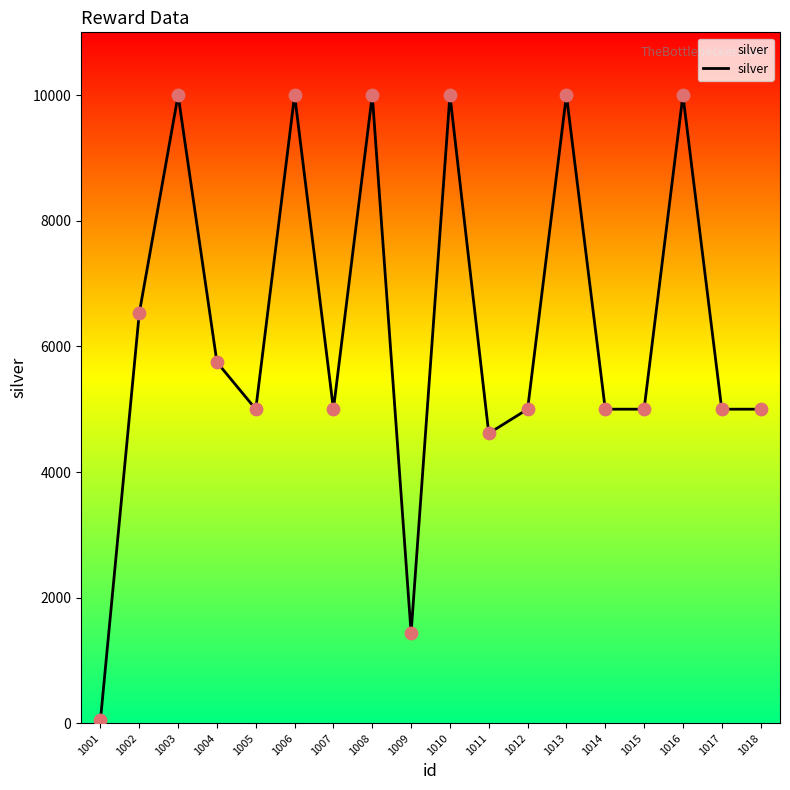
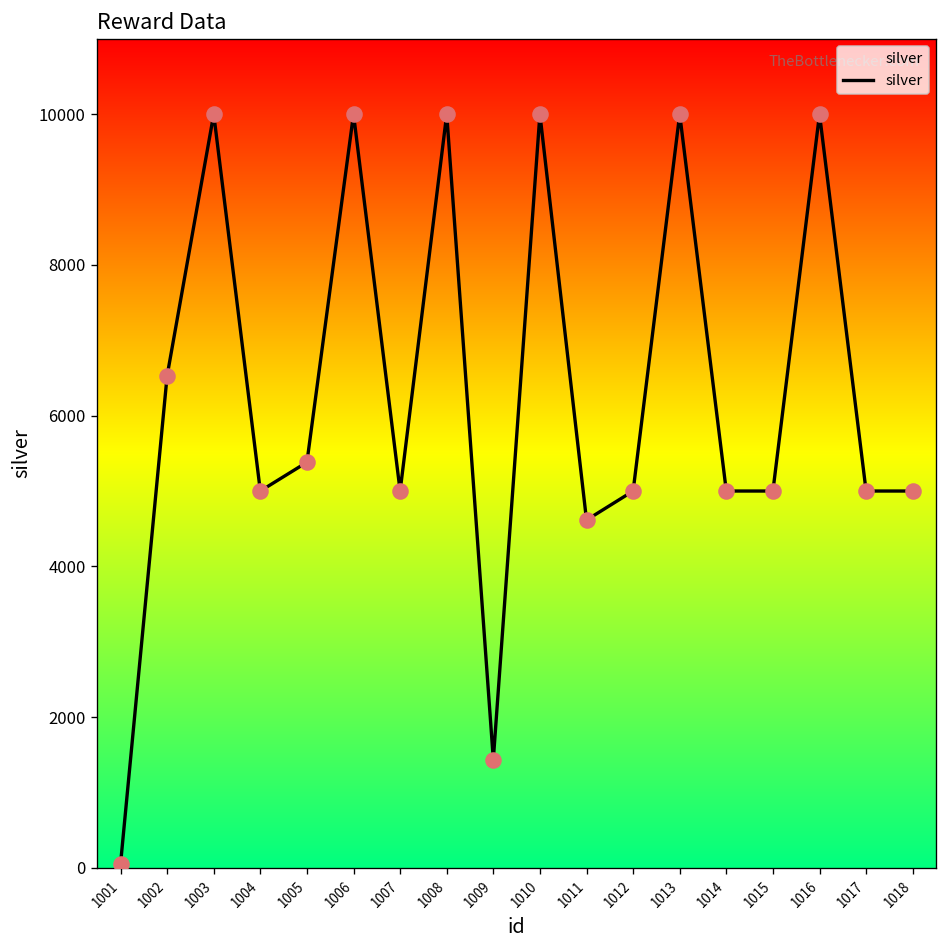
  {
    "1001": 100,
    "1002": 6500,
    "1003": 10000,
-   "1004": 5700,
-   "1005": 5000,
+   "1004": 5000,
+   "1005": 5400,
    "1006": 10000,
    "1007": 5000,
    "1008": 10000,
    "1009": 1400,
    "1010": 10000,
    "1011": 4600,
    "1012": 5000,
    "1013": 10000,
    "1014": 5000,
    "1015": 5000,
    "1016": 10000,
    "1017": 5000,
    "1018": 5000
  }
